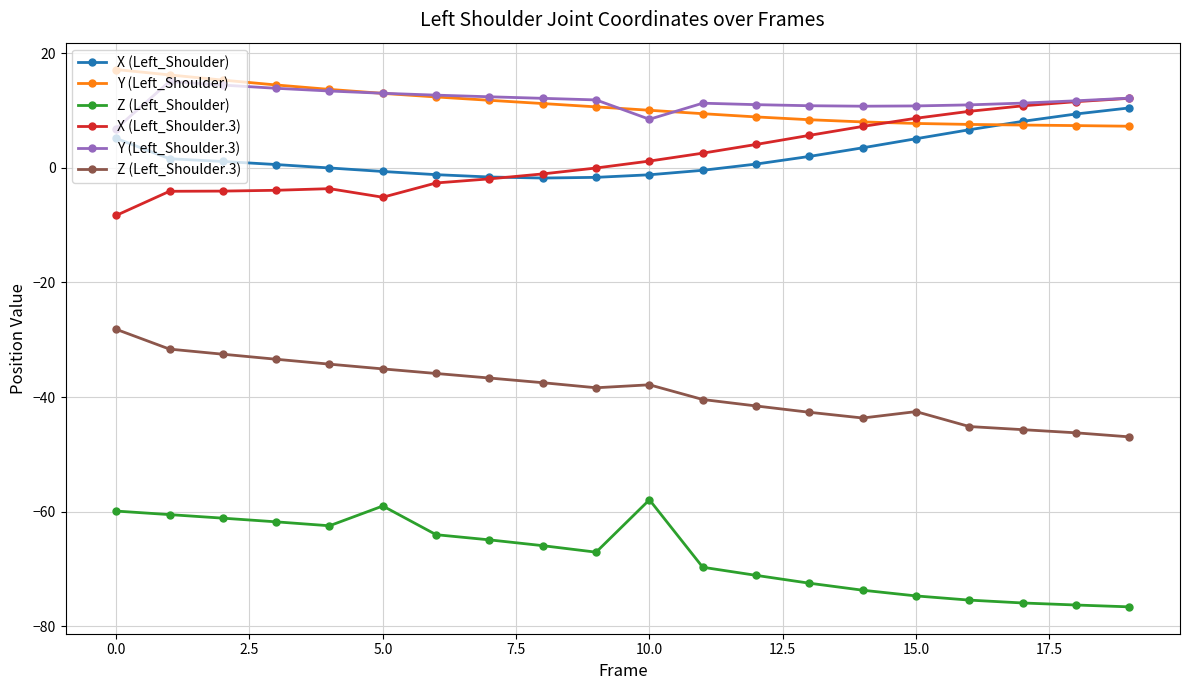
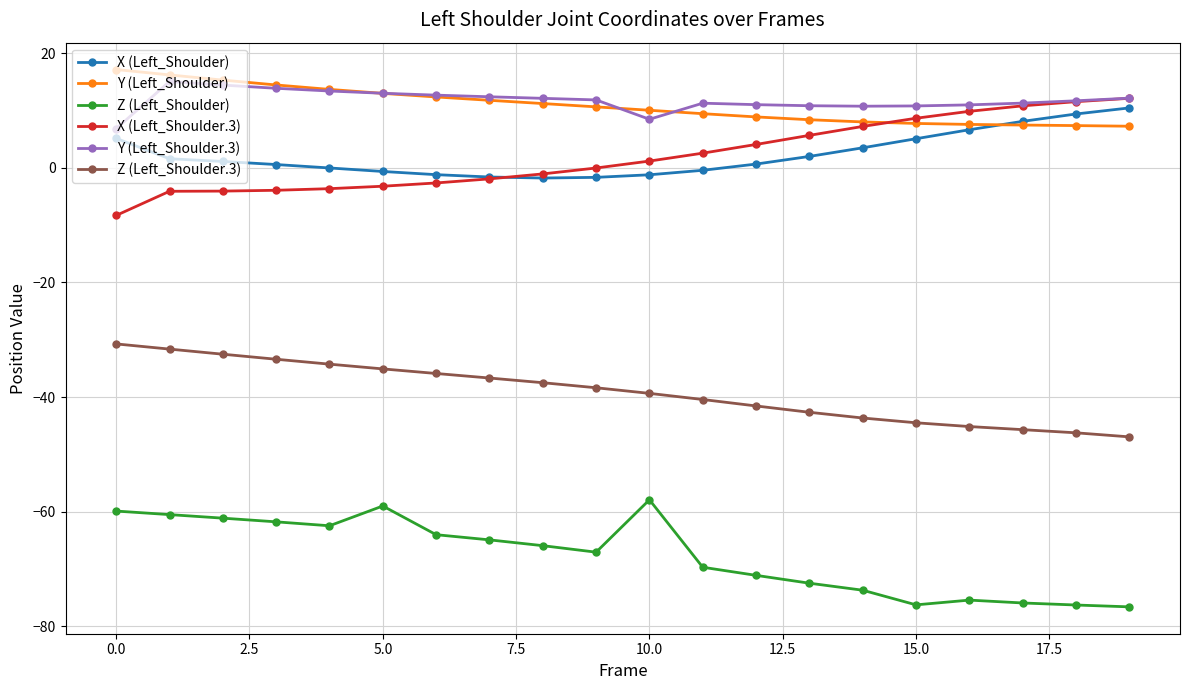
  {
    "X (Left_Shoulder)": {
      "5.0": -1,
      "10.0": -1,
      "15.0": 5
    },
    "Y (Left_Shoulder)": {
      "10.0": 10,
      "15.0": 8
    },
    "Z (Left_Shoulder)": {
      "0.0": -60,
      "5.0": -59,
      "10.0": -58,
-     "15.0": -75
+     "15.0": -76
    },
    "X (Left_Shoulder.3)": {
      "0.0": -8,
-     "5.0": -5,
+     "5.0": -3,
      "10.0": 1,
      "15.0": 9
    },
    "Y (Left_Shoulder.3)": {
      "10.0": 8,
      "15.0": 11
    },
    "Z (Left_Shoulder.3)": {
-     "0.0": -28,
+     "0.0": -31,
      "5.0": -35,
-     "10.0": -38,
-     "15.0": -43
+     "10.0": -39,
+     "15.0": -44
    }
  }
